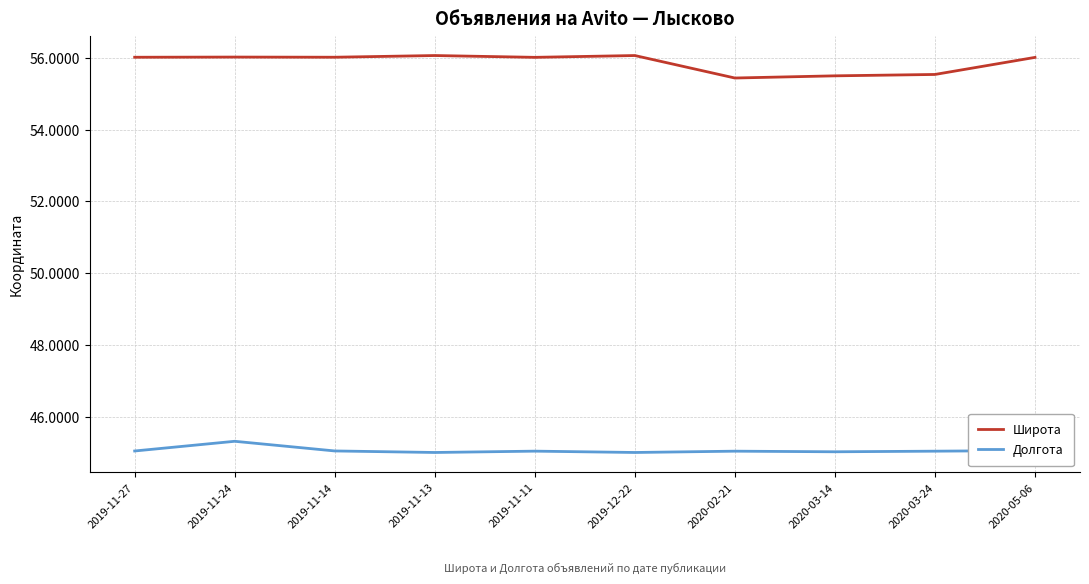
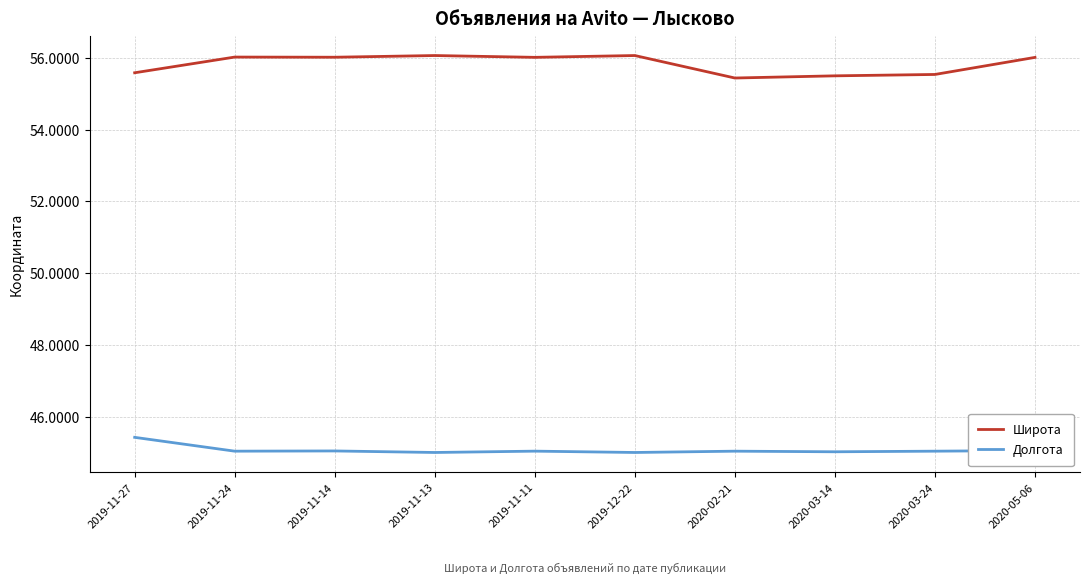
  {
    "Широта": {
-     "2019-11-27": 56.0,
+     "2019-11-27": 55.6,
      "2019-11-24": 56.0,
      "2019-11-14": 56.0,
      "2019-11-13": 56.1,
      "2019-11-11": 56.0,
      "2019-12-22": 56.1,
      "2020-02-21": 55.4,
      "2020-03-14": 55.5,
      "2020-03-24": 55.5,
      "2020-05-06": 56.0
    },
    "Долгота": {
-     "2019-11-27": 45.0,
-     "2019-11-24": 45.3,
+     "2019-11-27": 45.4,
+     "2019-11-24": 45.0,
      "2019-11-14": 45.0,
      "2019-11-13": 45.0,
      "2019-11-11": 45.0,
      "2019-12-22": 45.0,
      "2020-02-21": 45.0,
      "2020-03-14": 45.0,
      "2020-03-24": 45.0
    }
  }
